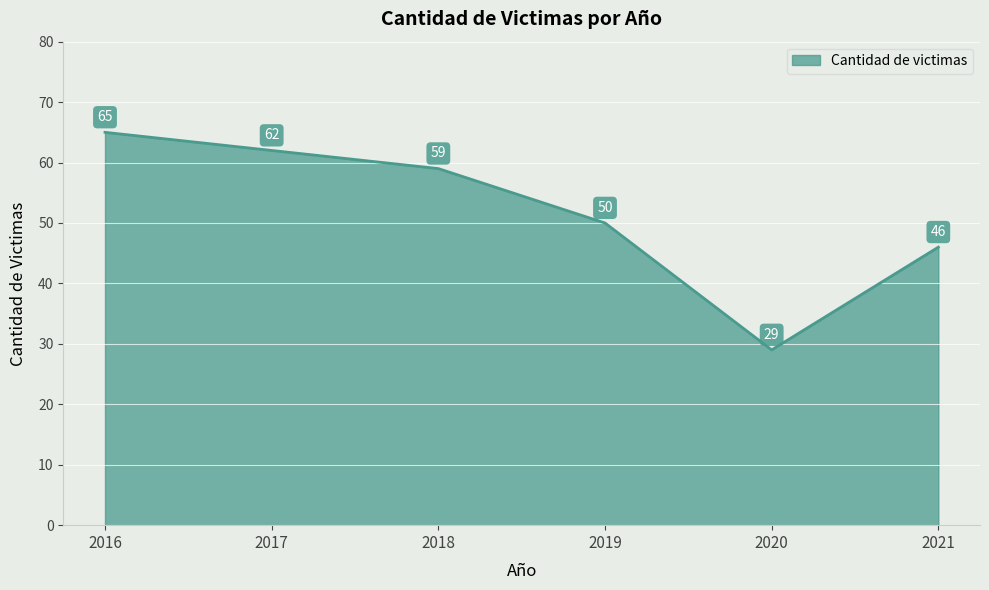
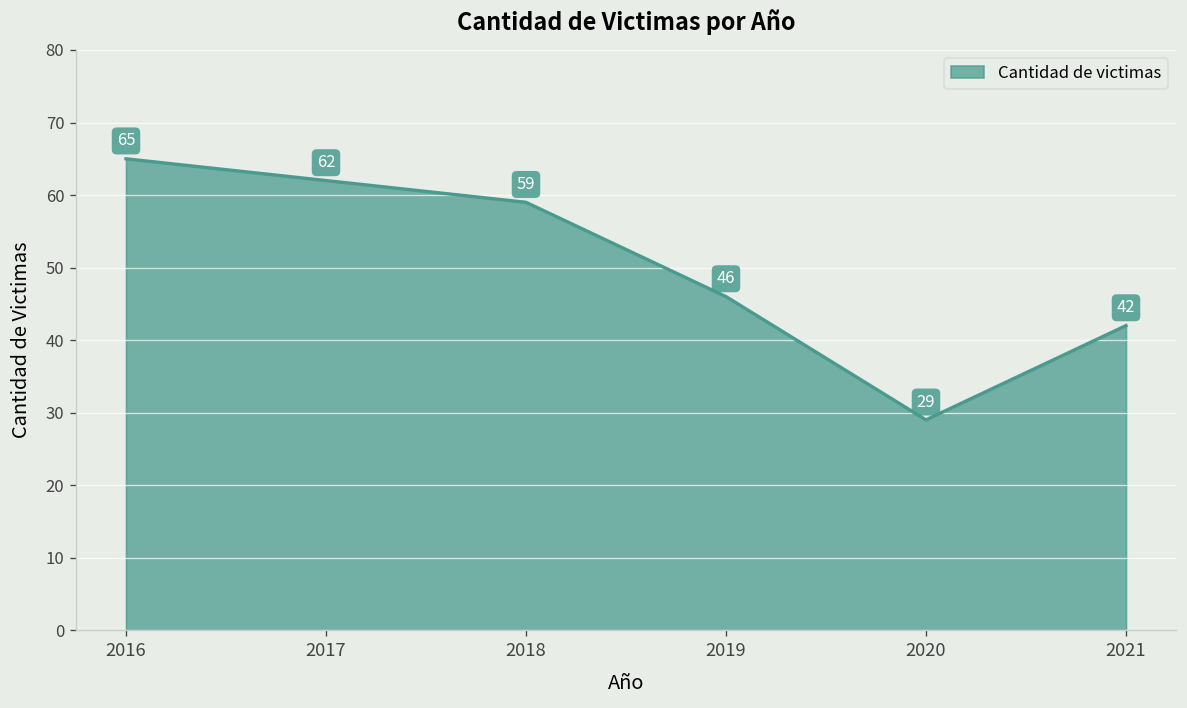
  {
-   "2019": 50,
-   "2021": 46
+   "2019": 46,
+   "2021": 42
  }
